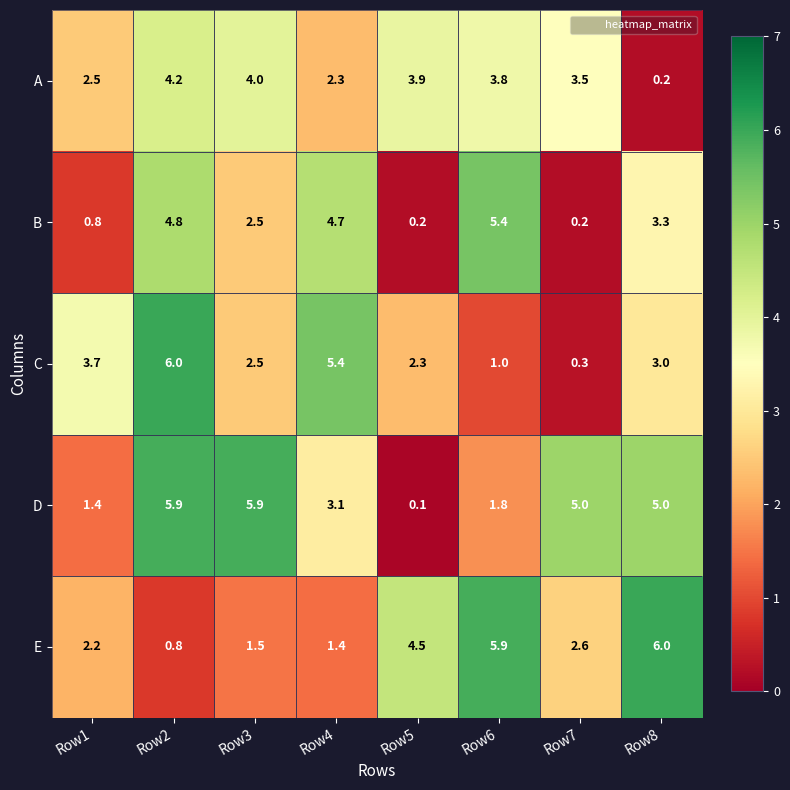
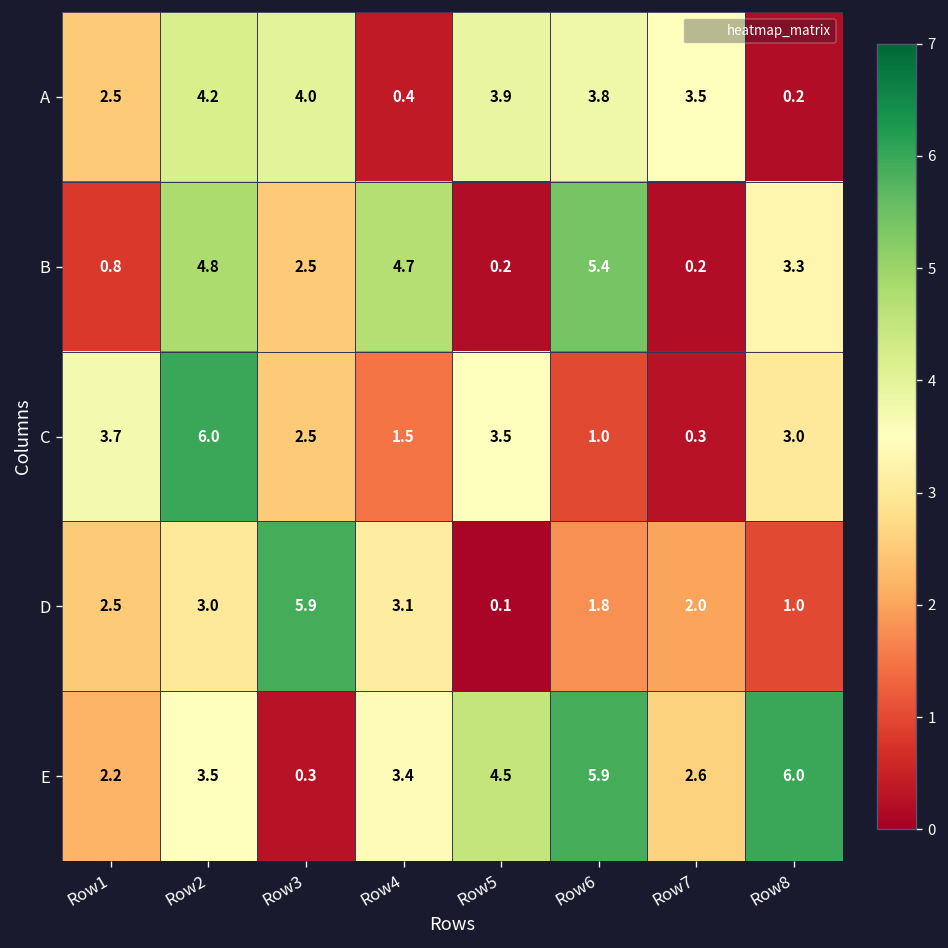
  {
    "A": {
      "Row2": 4.2,
      "Row3": 4.0,
-     "Row4": 2.3,
+     "Row4": 0.4,
      "Row5": 3.9,
      "Row6": 3.8,
      "Row7": 3.5,
      "Row8": 0.2
    },
    "B": {
      "Row1": 0.8,
      "Row2": 4.8,
      "Row3": 2.5,
      "Row4": 4.7,
      "Row5": 0.2,
      "Row6": 5.4,
      "Row7": 0.2,
      "Row8": 3.3
    },
    "C": {
      "Row1": 3.7,
      "Row2": 6.0,
      "Row3": 2.5,
-     "Row4": 5.4,
-     "Row5": 2.3,
+     "Row4": 1.5,
+     "Row5": 3.5,
      "Row6": 1.0,
      "Row7": 0.3,
      "Row8": 3.0
    },
    "D": {
-     "Row1": 1.4,
-     "Row2": 5.9,
+     "Row1": 2.5,
+     "Row2": 3.0,
      "Row3": 5.9,
      "Row4": 3.1,
      "Row5": 0.1,
      "Row6": 1.8,
-     "Row7": 5.0,
-     "Row8": 5.0
+     "Row7": 2.0,
+     "Row8": 1.0
    },
    "E": {
      "Row1": 2.2,
-     "Row2": 0.8,
-     "Row3": 1.5,
-     "Row4": 1.4,
+     "Row2": 3.5,
+     "Row3": 0.3,
+     "Row4": 3.4,
      "Row5": 4.5,
      "Row6": 5.9,
      "Row7": 2.6,
      "Row8": 6.0
    }
  }
